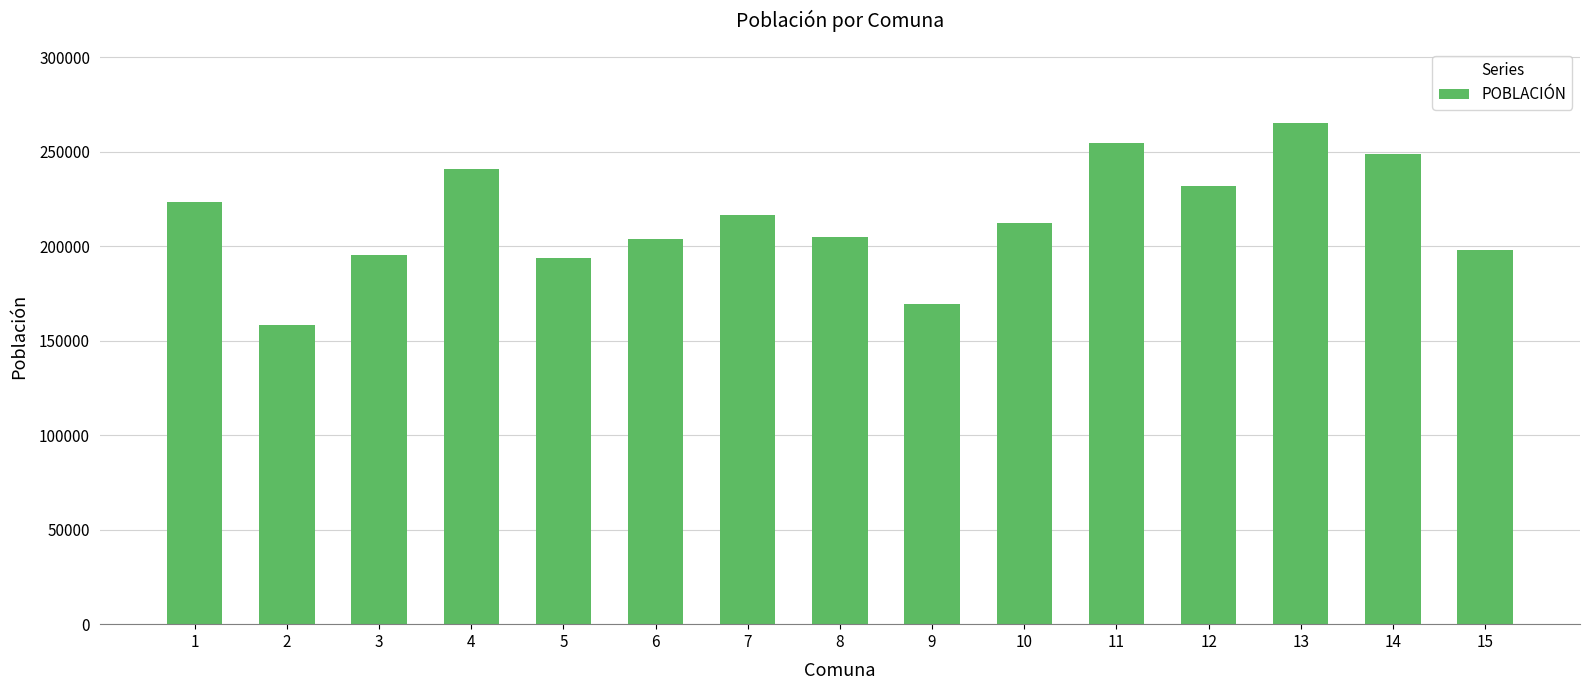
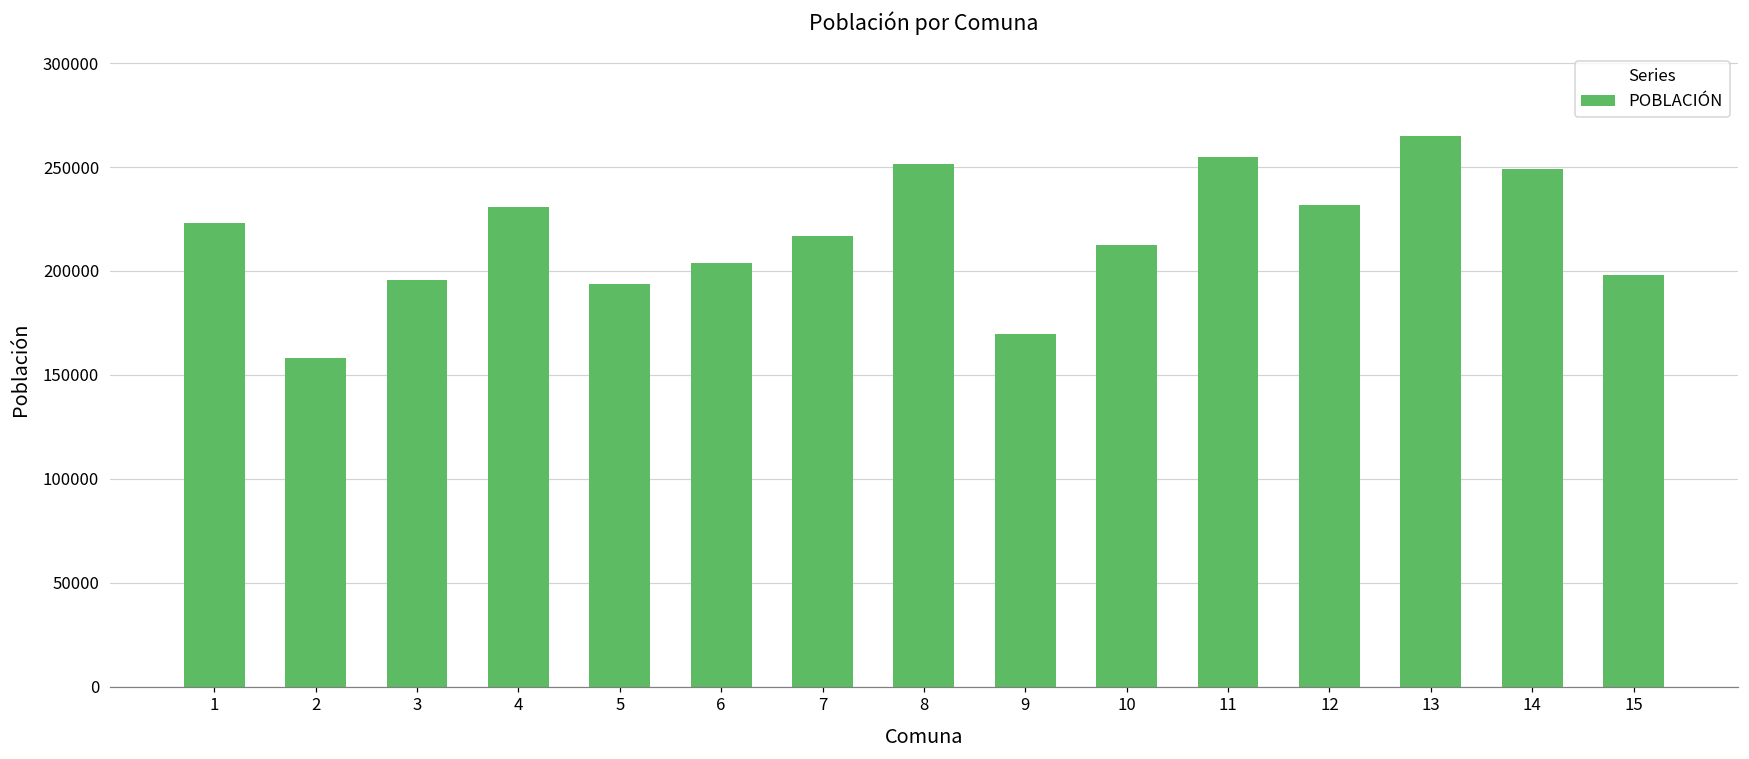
  {
    "1": 223000,
    "2": 158000,
    "3": 195000,
-   "4": 241000,
+   "4": 231000,
    "5": 194000,
    "6": 204000,
    "7": 217000,
-   "8": 205000,
+   "8": 251000,
    "9": 170000,
    "10": 212000,
    "11": 255000,
    "12": 232000,
    "13": 265000,
    "14": 249000,
    "15": 198000
  }
